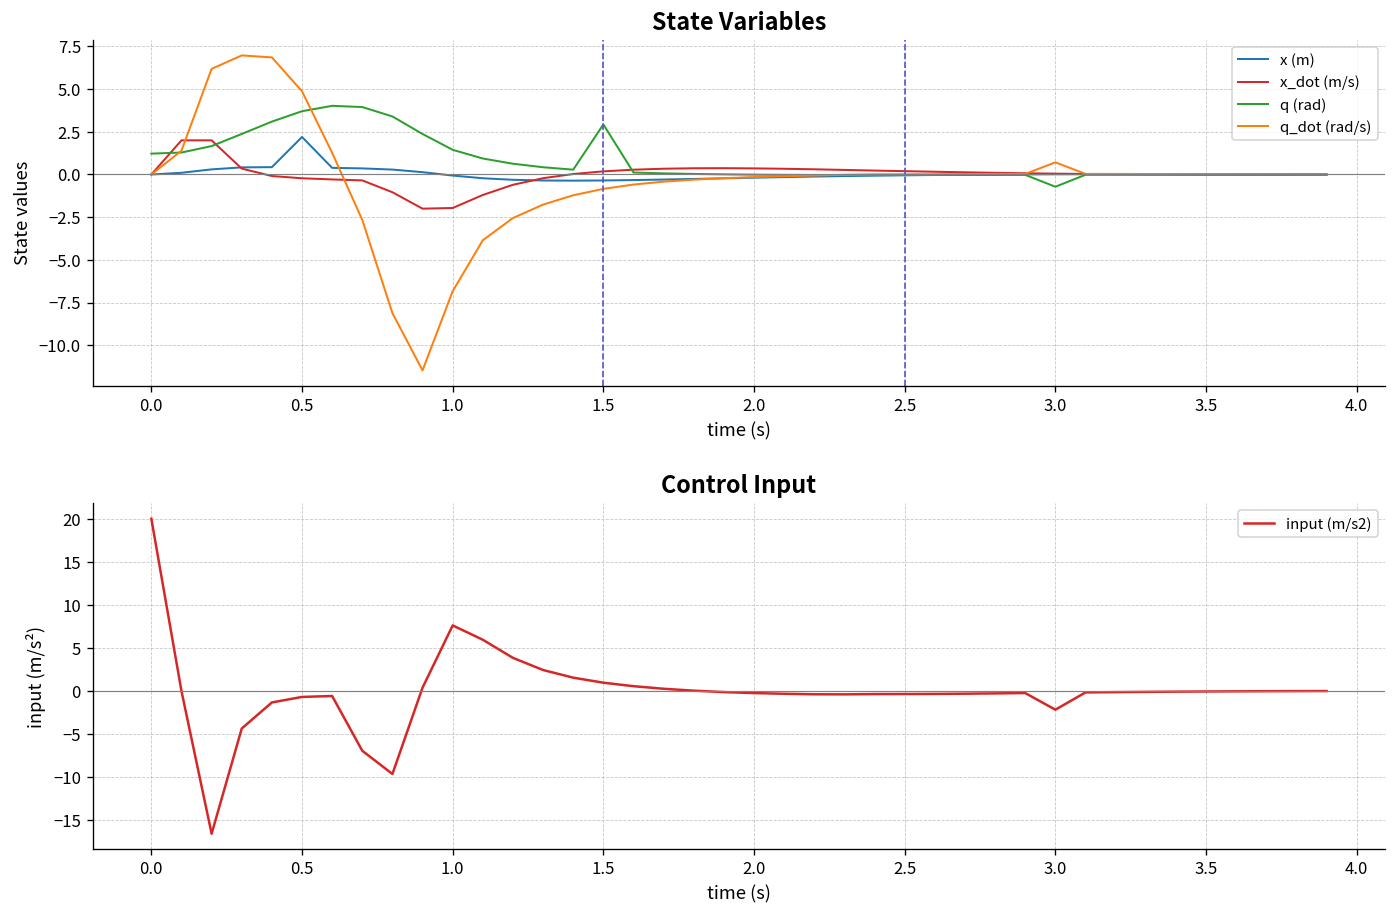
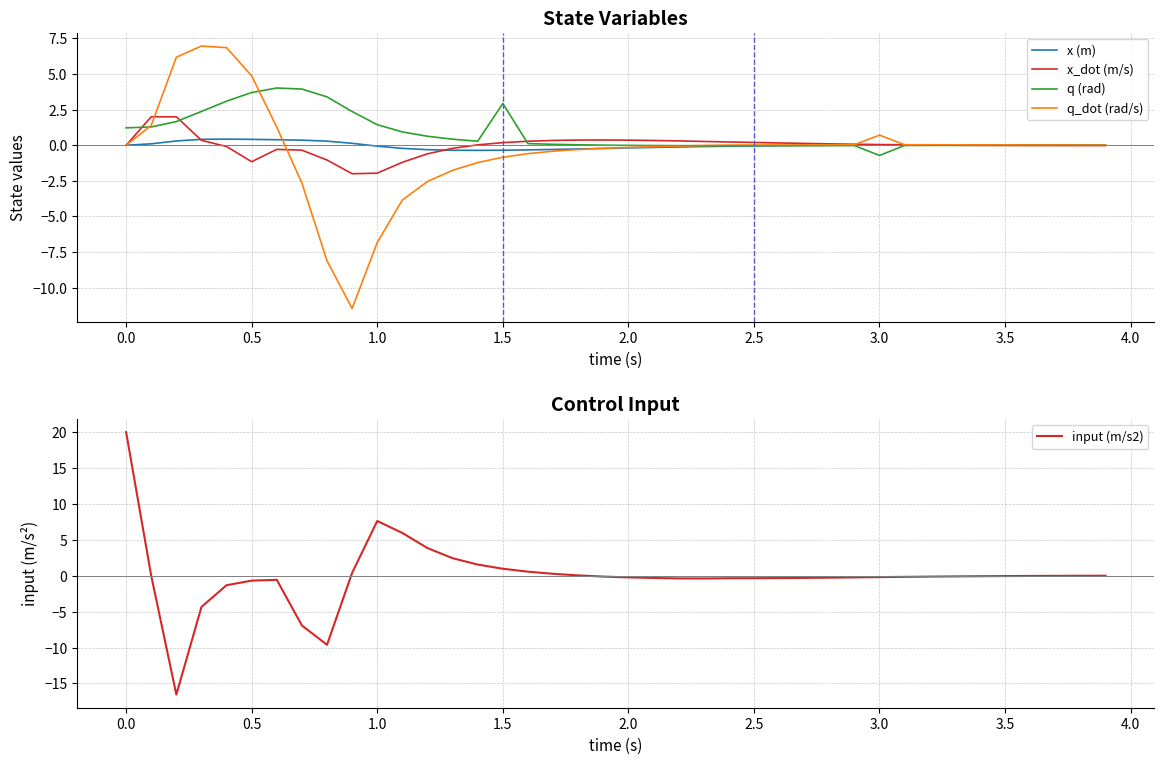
  {
    "State Variables": {
      "x (m)": {
-       "0.5": 2.2,
+       "0.5": 0.4,
        "1.0": -0.1,
        "1.5": -0.3
      },
      "x_dot (m/s)": {
-       "0.5": -0.2,
+       "0.5": -1.2,
        "1.0": -2.0,
        "1.5": 0.2,
        "2.0": 0.4,
        "2.5": 0.2
      },
      "q (rad)": {
        "0.0": 1.2,
        "0.5": 3.7,
        "1.0": 1.4,
        "1.5": 2.9,
        "3.0": -0.7
      },
      "q_dot (rad/s)": {
        "0.5": 4.9,
        "1.0": -6.8,
        "1.5": -0.8,
        "3.0": 0.7
      }
    },
    "Control Input": {
      "0.0": 20,
      "0.5": -1,
      "1.0": 8,
      "1.5": 1,
      "2.0": 0,
      "2.5": 0,
-     "3.0": -2,
+     "3.0": 0,
      "3.5": 0
    }
  }
